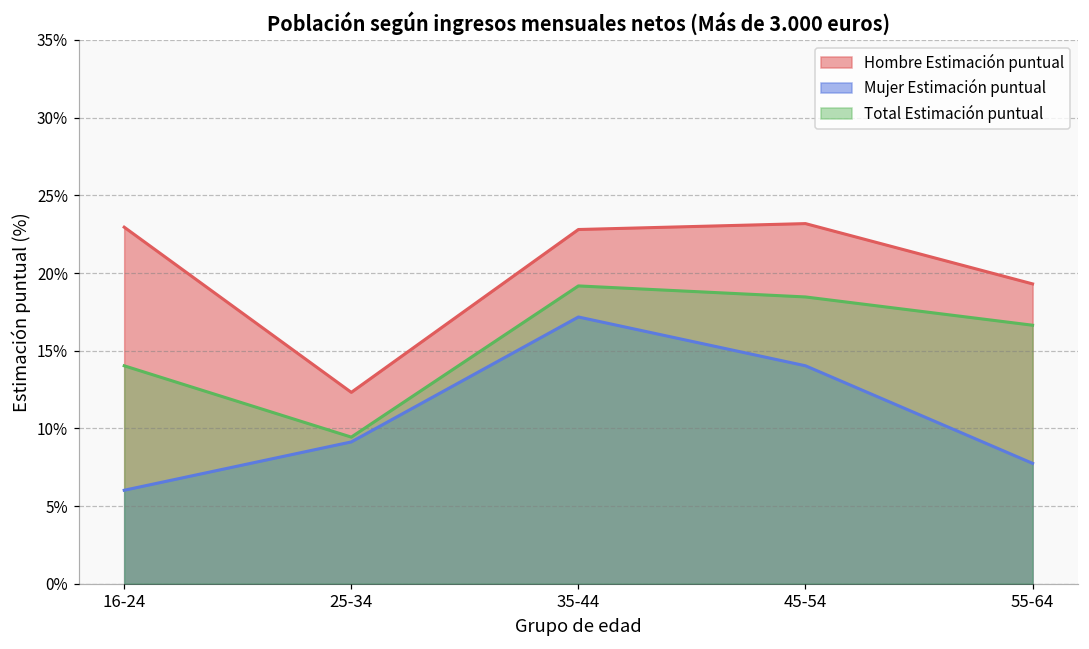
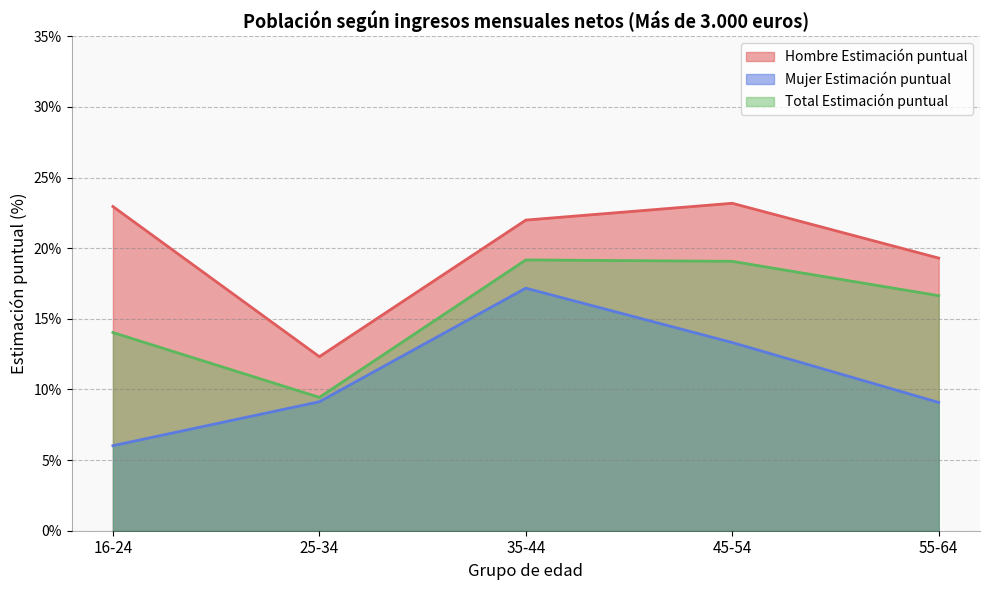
  {
    "Hombre Estimación puntual": {
      "16-24": "23.0%",
      "25-34": "12.3%",
-     "35-44": "22.8%",
+     "35-44": "22.0%",
      "45-54": "23.2%",
      "55-64": "19.3%"
    },
    "Mujer Estimación puntual": {
      "16-24": "6.0%",
      "25-34": "9.1%",
      "35-44": "17.2%",
-     "45-54": "14.0%",
-     "55-64": "7.8%"
+     "45-54": "13.3%",
+     "55-64": "9.1%"
    },
    "Total Estimación puntual": {
      "16-24": "14.0%",
      "25-34": "9.4%",
      "35-44": "19.2%",
-     "45-54": "18.5%",
+     "45-54": "19.1%",
      "55-64": "16.6%"
    }
  }
